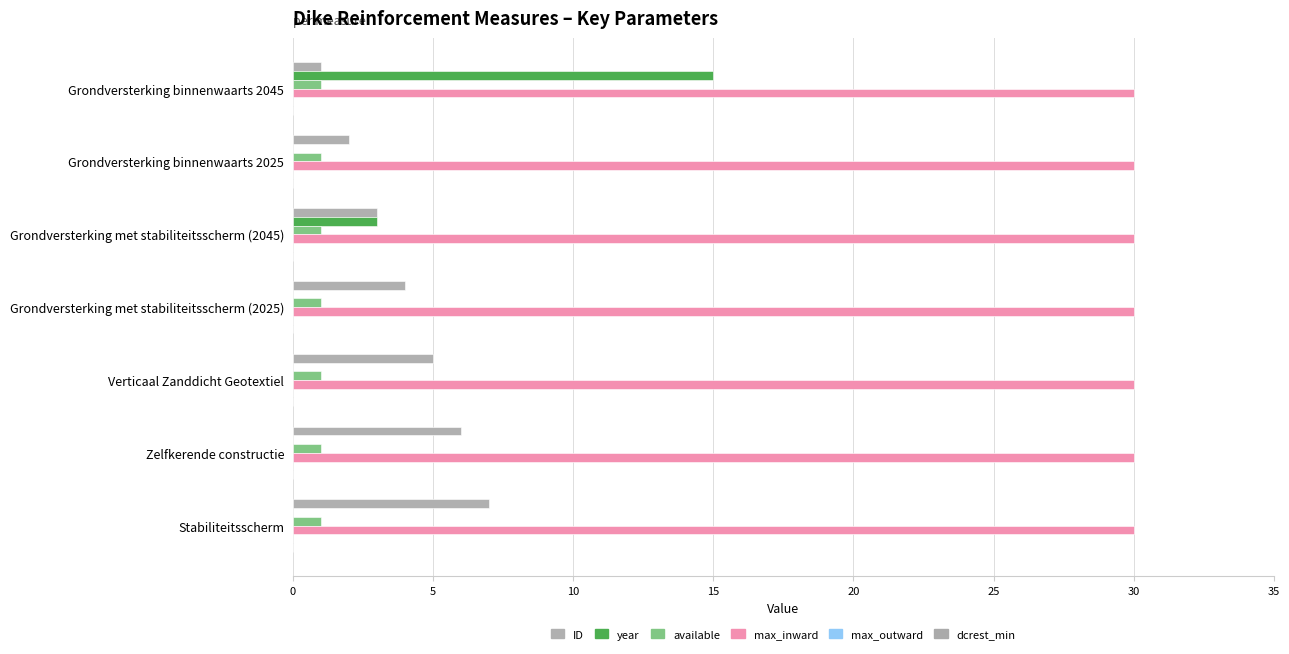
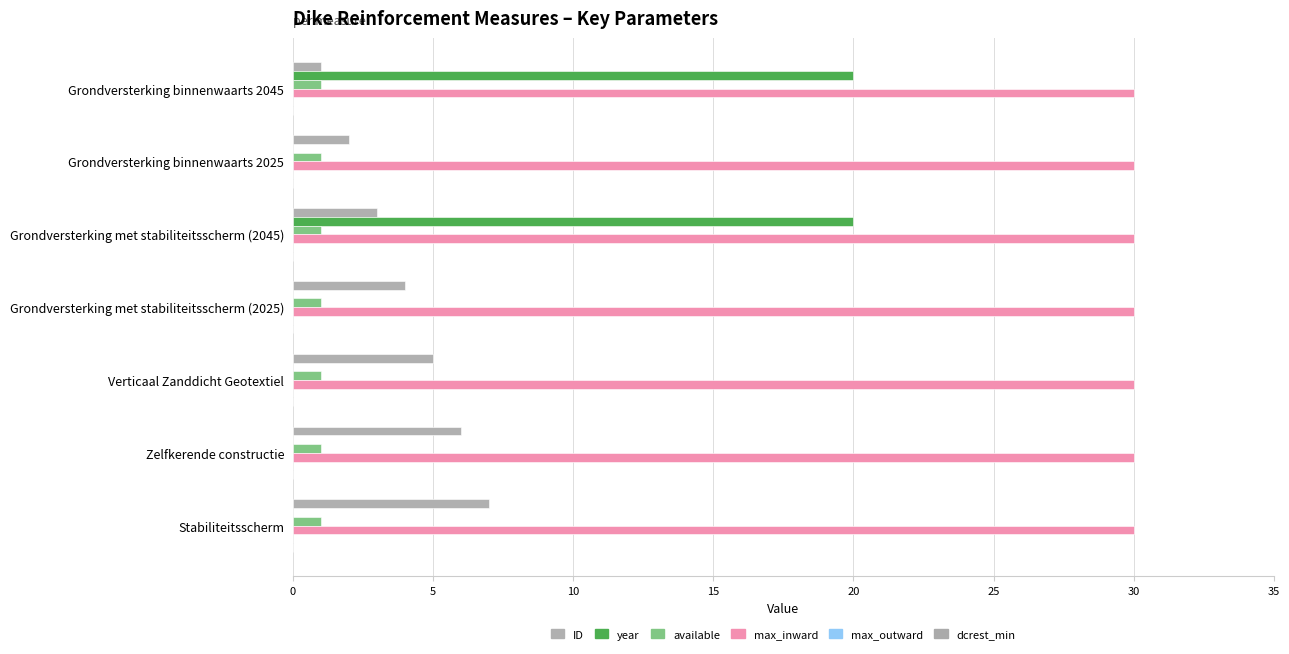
  {
    "year": {
-     "Grondversterking binnenwaarts 2045": 15,
+     "Grondversterking binnenwaarts 2045": 20,
      "Grondversterking binnenwaarts 2025": 0,
-     "Grondversterking met stabiliteitsscherm (2045)": 3,
+     "Grondversterking met stabiliteitsscherm (2045)": 20,
      "Grondversterking met stabiliteitsscherm (2025)": 0,
      "Verticaal Zanddicht Geotextiel": 0,
      "Zelfkerende constructie": 0,
      "Stabiliteitsscherm": 0
    },
    "available": {
      "Grondversterking binnenwaarts 2045": 1,
      "Grondversterking binnenwaarts 2025": 1,
      "Grondversterking met stabiliteitsscherm (2045)": 1,
      "Grondversterking met stabiliteitsscherm (2025)": 1,
      "Verticaal Zanddicht Geotextiel": 1,
      "Zelfkerende constructie": 1,
      "Stabiliteitsscherm": 1
    },
    "max_inward": {
      "Grondversterking binnenwaarts 2045": 30,
      "Grondversterking binnenwaarts 2025": 30,
      "Grondversterking met stabiliteitsscherm (2045)": 30,
      "Grondversterking met stabiliteitsscherm (2025)": 30,
      "Verticaal Zanddicht Geotextiel": 30,
      "Zelfkerende constructie": 30,
      "Stabiliteitsscherm": 30
    },
    "max_outward": {
      "Grondversterking binnenwaarts 2045": 0,
      "Grondversterking binnenwaarts 2025": 0,
      "Grondversterking met stabiliteitsscherm (2045)": 0,
      "Grondversterking met stabiliteitsscherm (2025)": 0,
      "Verticaal Zanddicht Geotextiel": 0,
      "Zelfkerende constructie": 0,
      "Stabiliteitsscherm": 0
    }
  }
